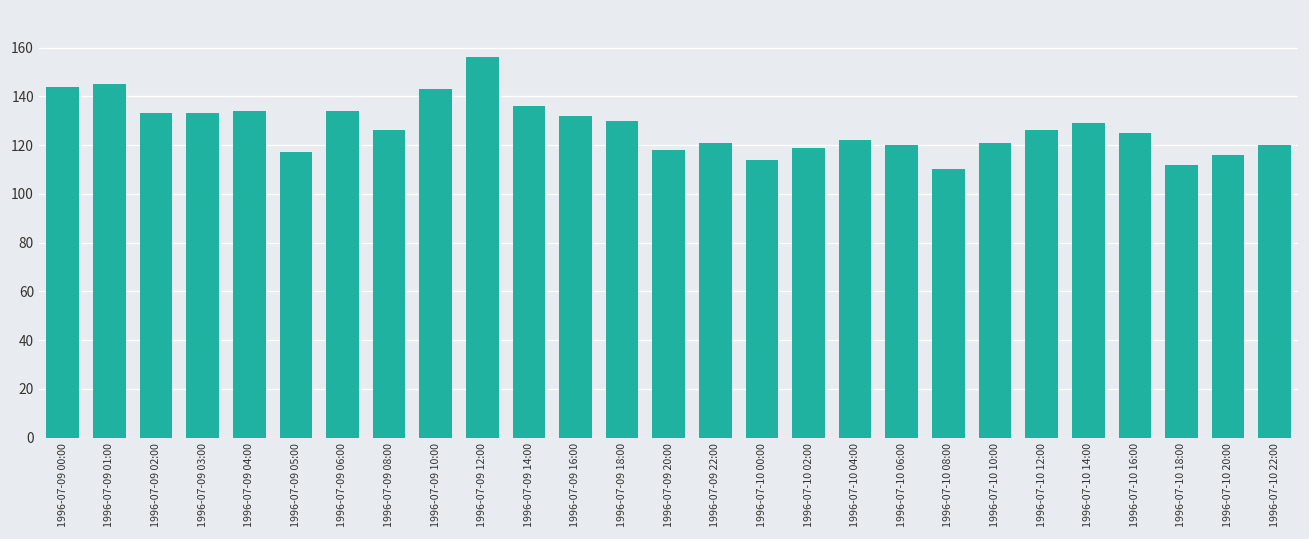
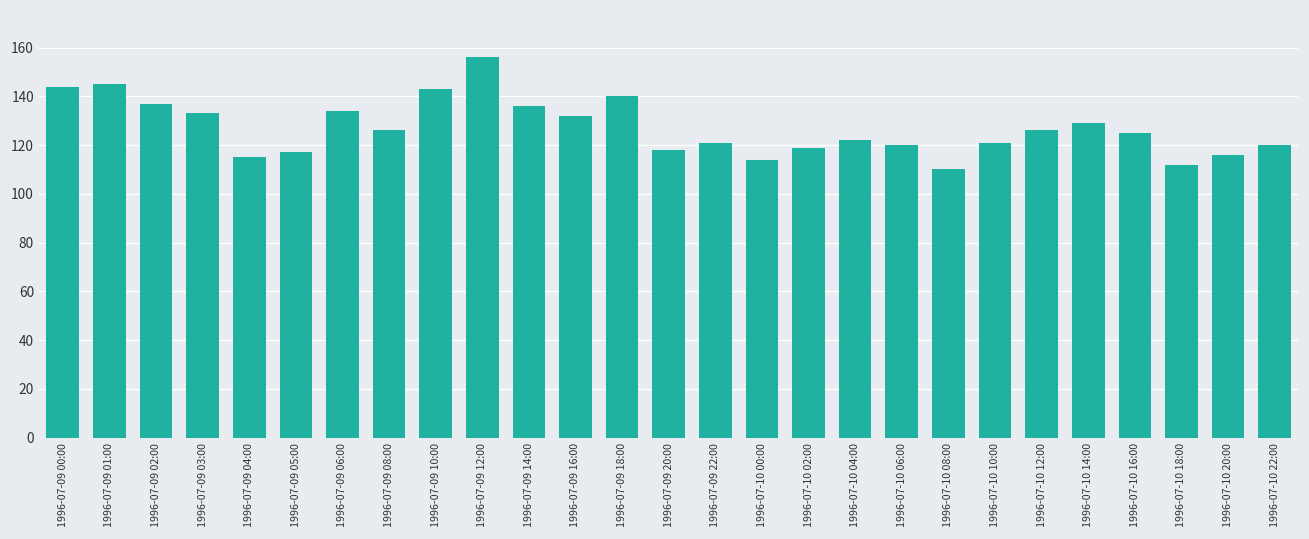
  {
    "1996-07-09 00:00": 144,
    "1996-07-09 01:00": 145,
-   "1996-07-09 02:00": 133,
+   "1996-07-09 02:00": 137,
    "1996-07-09 03:00": 133,
-   "1996-07-09 04:00": 134,
+   "1996-07-09 04:00": 115,
    "1996-07-09 05:00": 117,
    "1996-07-09 06:00": 134,
    "1996-07-09 08:00": 126,
    "1996-07-09 10:00": 143,
    "1996-07-09 12:00": 156,
    "1996-07-09 14:00": 136,
    "1996-07-09 16:00": 132,
-   "1996-07-09 18:00": 130,
+   "1996-07-09 18:00": 140,
    "1996-07-09 20:00": 118,
    "1996-07-09 22:00": 121,
    "1996-07-10 00:00": 114,
    "1996-07-10 02:00": 119,
    "1996-07-10 04:00": 122,
    "1996-07-10 06:00": 120,
    "1996-07-10 08:00": 110,
    "1996-07-10 10:00": 121,
    "1996-07-10 12:00": 126,
    "1996-07-10 14:00": 129,
    "1996-07-10 16:00": 125,
    "1996-07-10 18:00": 112,
    "1996-07-10 20:00": 116,
    "1996-07-10 22:00": 120
  }
